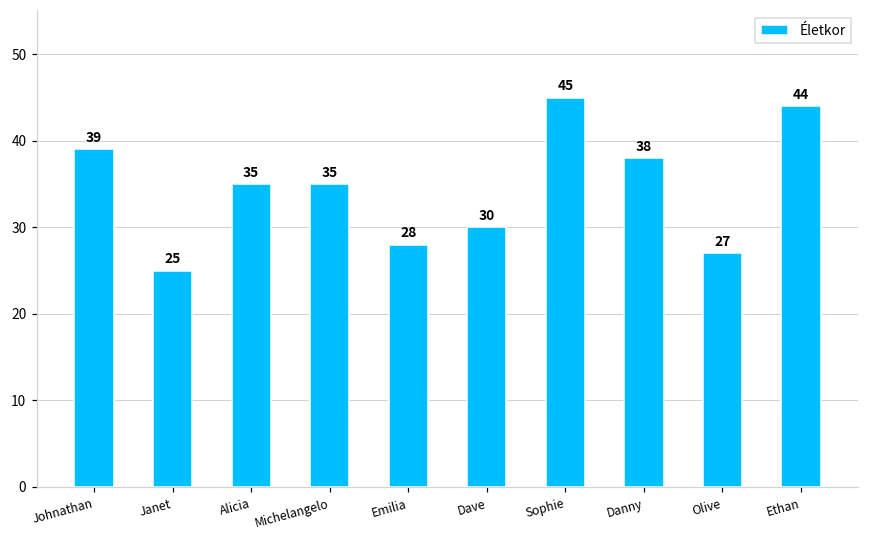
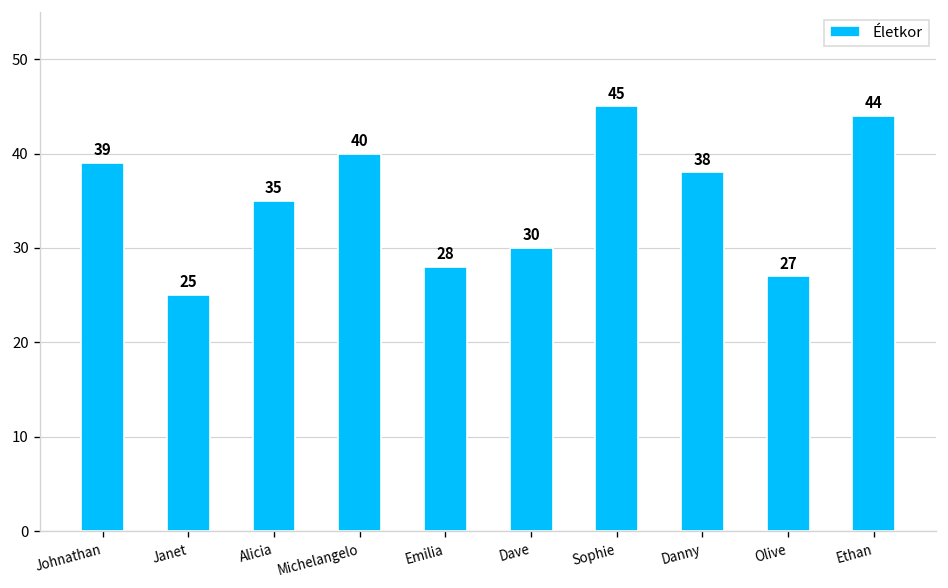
  {
    "Johnathan": 39,
    "Janet": 25,
    "Alicia": 35,
-   "Michelangelo": 35,
+   "Michelangelo": 40,
    "Emilia": 28,
    "Dave": 30,
    "Sophie": 45,
    "Danny": 38,
    "Olive": 27,
    "Ethan": 44
  }
